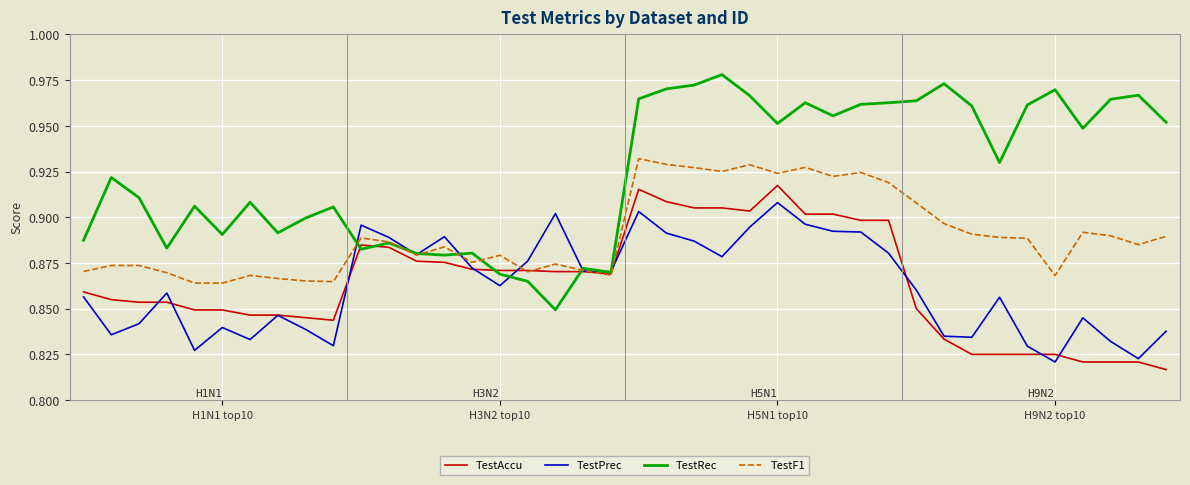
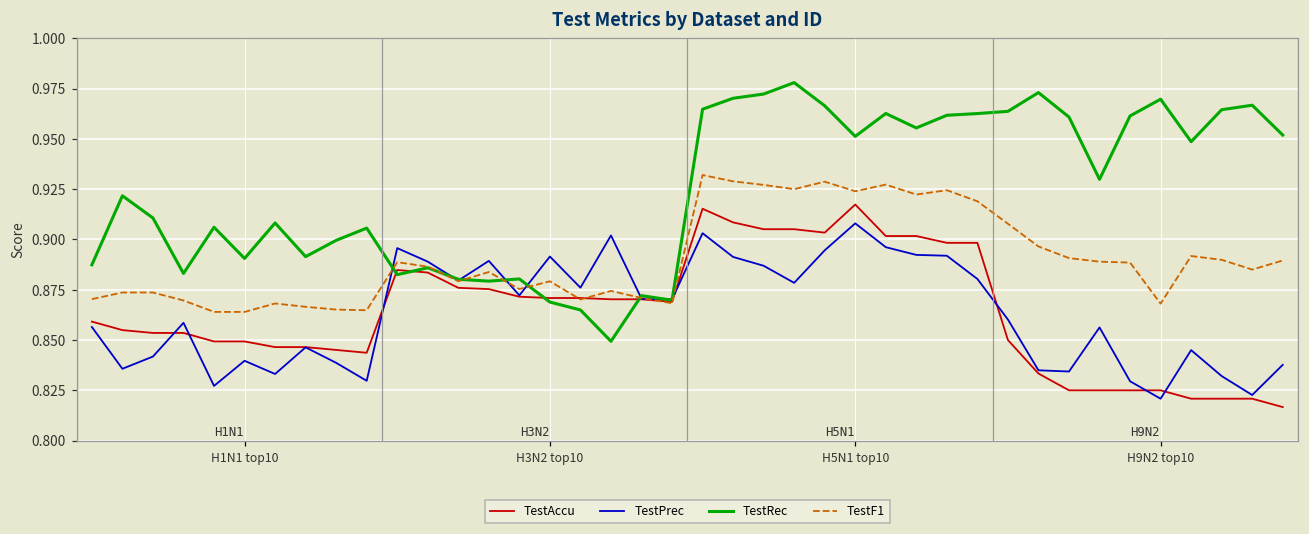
  {
    "TestAccu": {
      "H1N1 top10": 0.849,
      "H3N2 top10": 0.871,
      "H5N1 top10": 0.917,
      "H9N2 top10": 0.825
    },
    "TestPrec": {
      "H1N1 top10": 0.840,
-     "H3N2 top10": 0.863,
+     "H3N2 top10": 0.892,
      "H5N1 top10": 0.908,
      "H9N2 top10": 0.821
    },
    "TestRec": {
      "H1N1 top10": 0.891,
      "H3N2 top10": 0.869,
      "H5N1 top10": 0.951,
      "H9N2 top10": 0.970
    },
    "TestF1": {
      "H1N1 top10": 0.864,
      "H3N2 top10": 0.879,
      "H5N1 top10": 0.924,
      "H9N2 top10": 0.868
    }
  }
